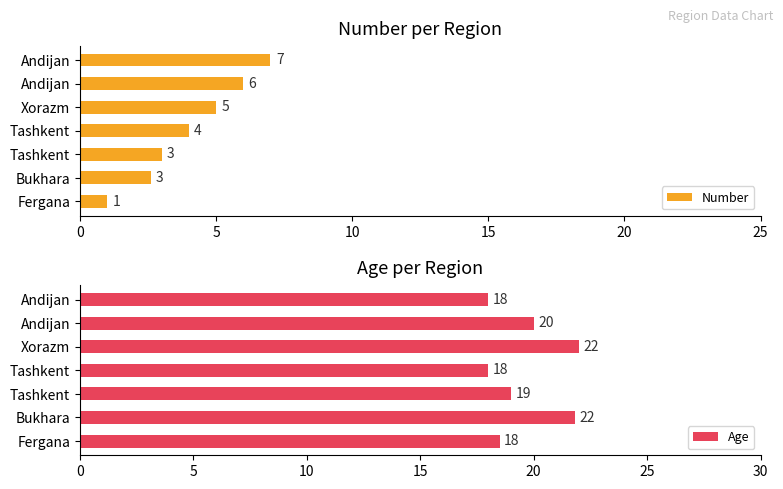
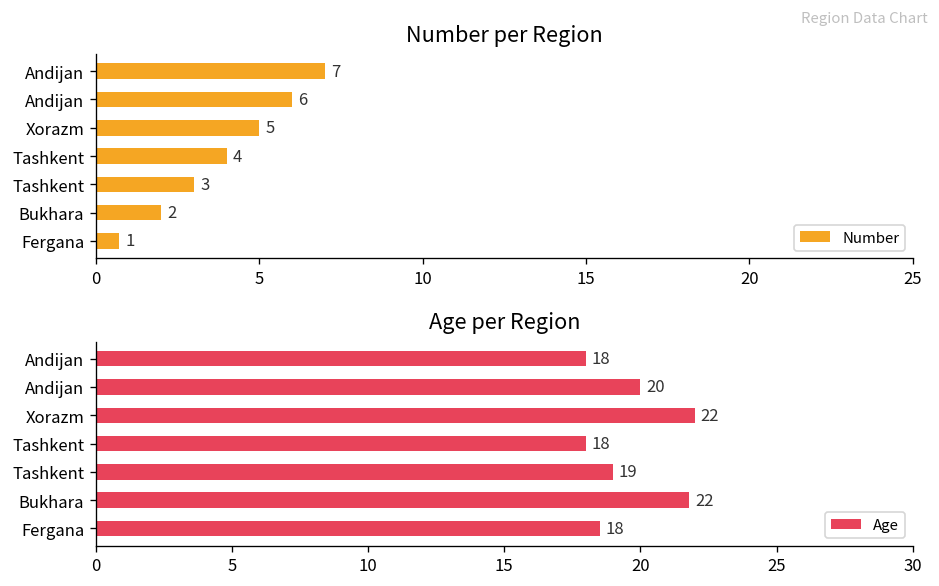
  {
    "Number per Region": {
      "Xorazm": 5,
-     "Bukhara": 3,
-     "Fergana": 1.0
+     "Bukhara": 2,
+     "Fergana": 0.7
    },
    "Age per Region": {
      "Xorazm": 22,
      "Bukhara": 22,
      "Fergana": 18
    }
  }
